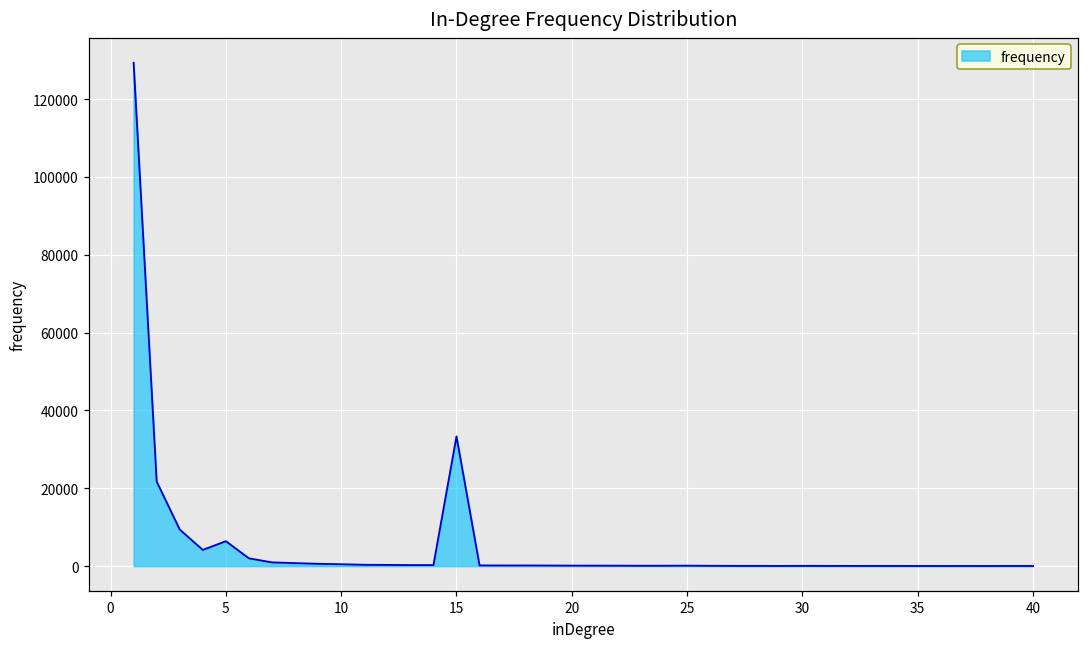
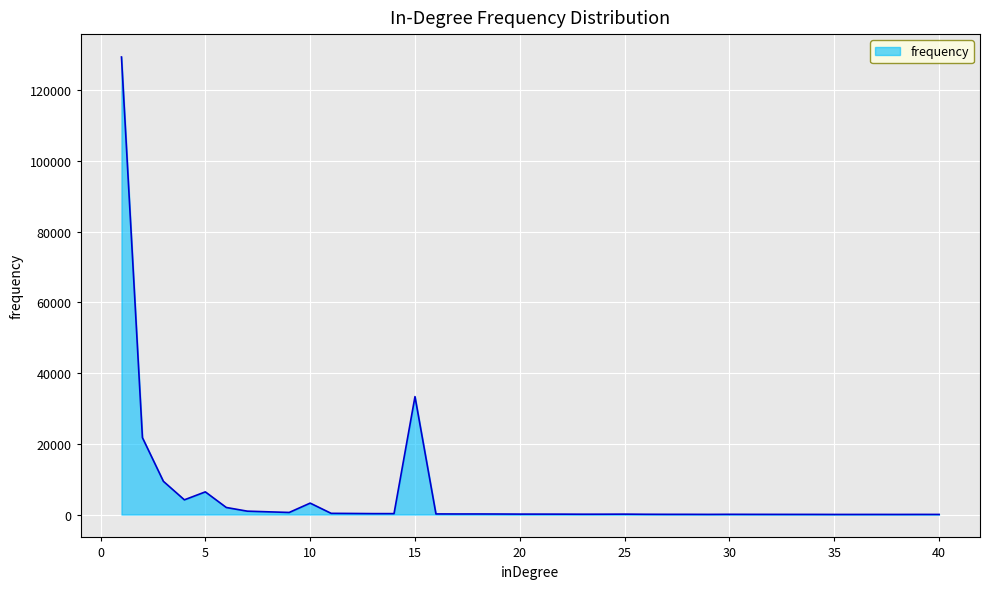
  {
    "5": 6000,
-   "10": 0,
+   "10": 3000,
    "15": 33000,
    "20": 0,
    "25": 0,
    "30": 0,
    "35": 0,
    "40": 0
  }
